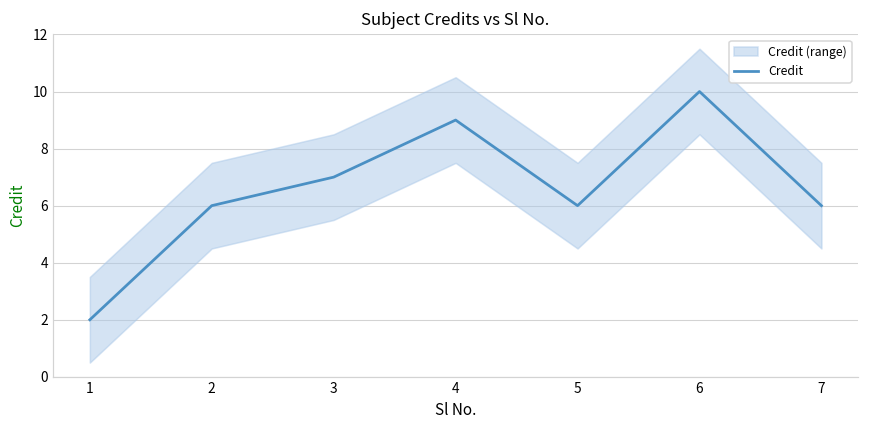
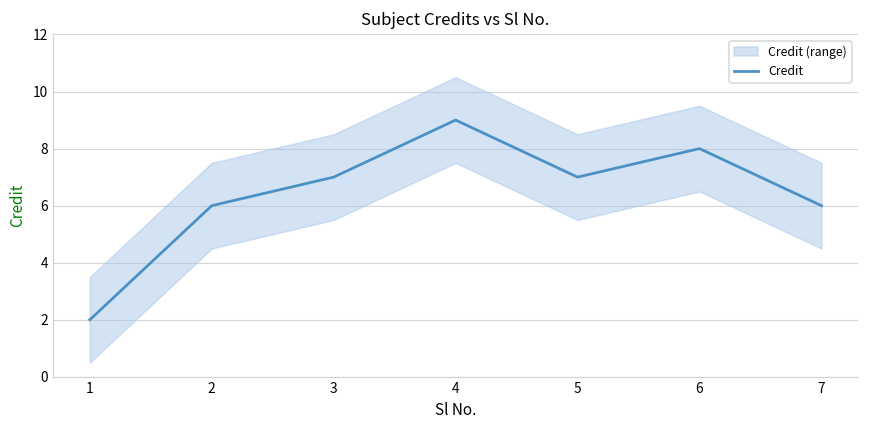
  {
    "Credit": {
      "1": 2,
      "2": 6,
      "3": 7,
      "4": 9,
-     "5": 6,
-     "6": 10,
+     "5": 7,
+     "6": 8,
      "7": 6
    }
  }
